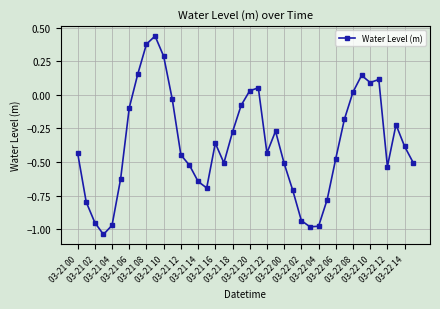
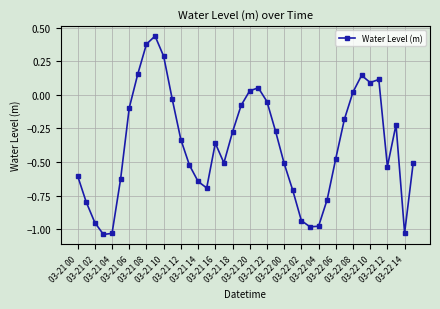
  {
-   "03-21 00": -0.43,
+   "03-21 00": -0.60,
    "03-21 02": -0.95,
-   "03-21 04": -0.97,
+   "03-21 04": -1.03,
    "03-21 06": -0.10,
    "03-21 08": 0.38,
    "03-21 10": 0.29,
-   "03-21 12": -0.45,
+   "03-21 12": -0.33,
    "03-21 14": -0.64,
    "03-21 16": -0.36,
    "03-21 18": -0.28,
    "03-21 20": 0.03,
-   "03-21 22": -0.43,
+   "03-21 22": -0.05,
    "03-22 00": -0.51,
    "03-22 02": -0.94,
    "03-22 04": -0.98,
    "03-22 06": -0.47,
    "03-22 08": 0.02,
    "03-22 10": 0.09,
    "03-22 12": -0.53,
-   "03-22 14": -0.38
+   "03-22 14": -1.03
  }
